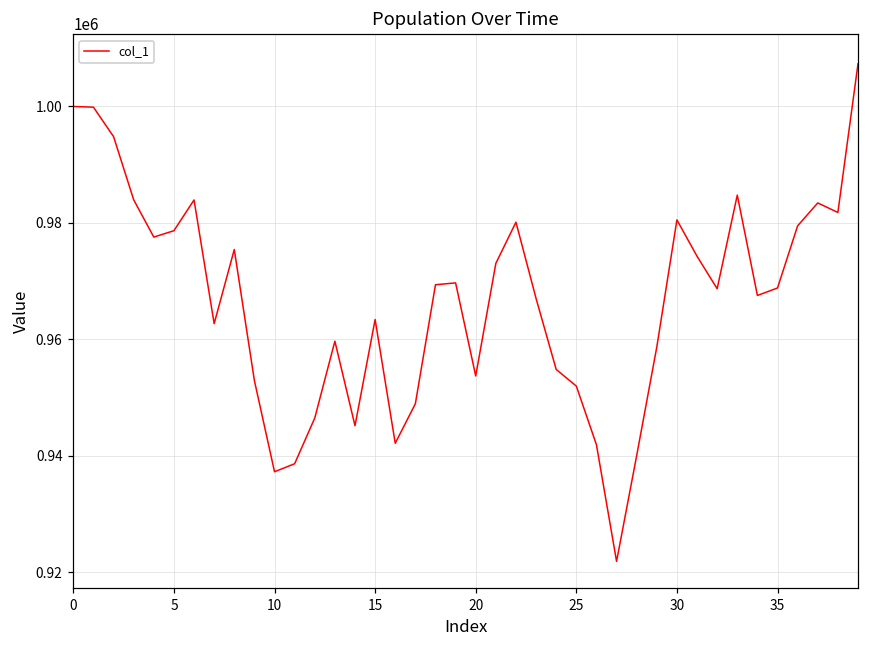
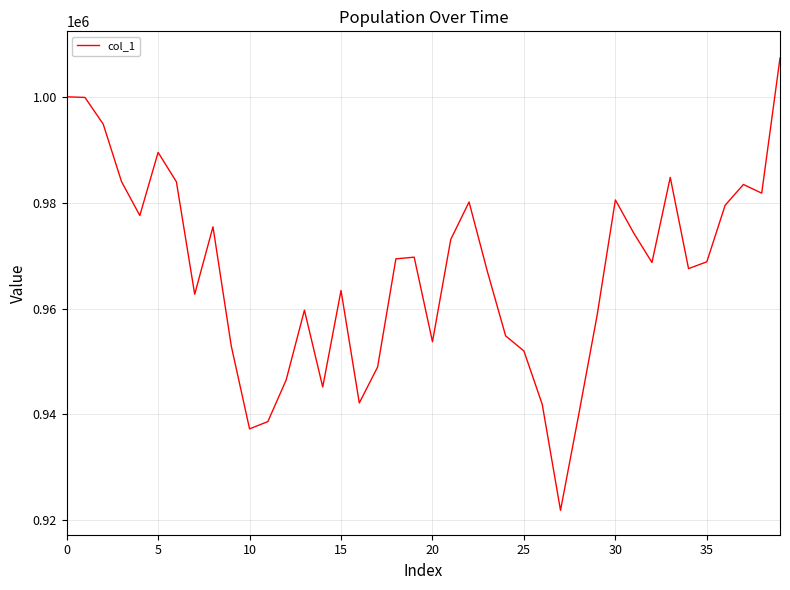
  {
    "0": 1000000,
-   "5": 979000,
+   "5": 989000,
    "10": 937000,
    "15": 963000,
    "20": 954000,
    "25": 952000,
    "30": 981000,
    "35": 969000
  }
